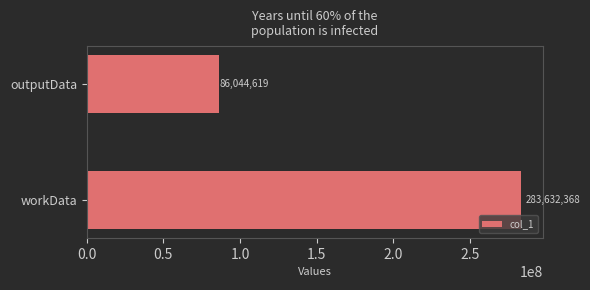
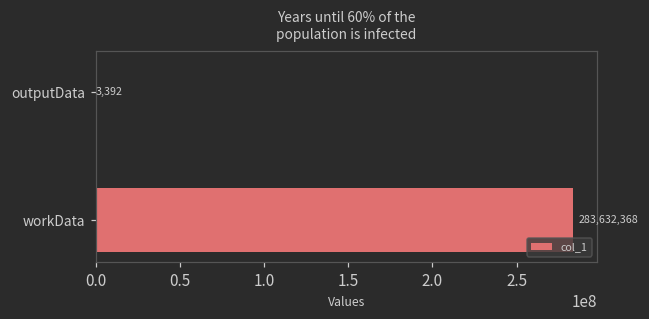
  {
-   "outputData": "86,044,619",
+   "outputData": "3,392",
    "workData": "283,632,368"
  }
